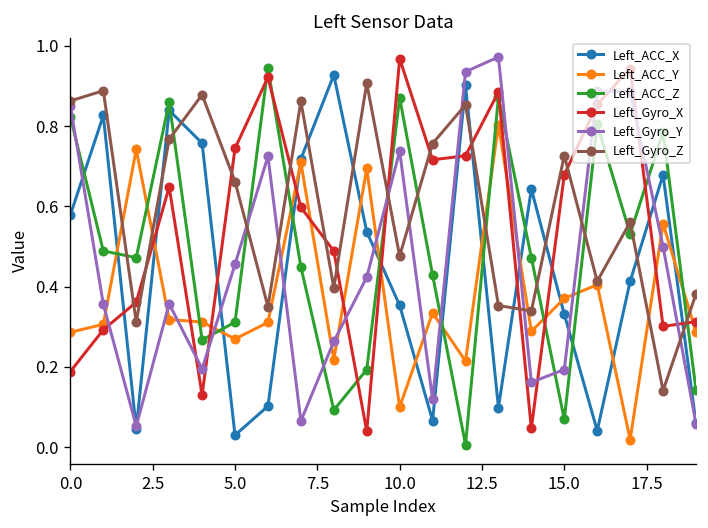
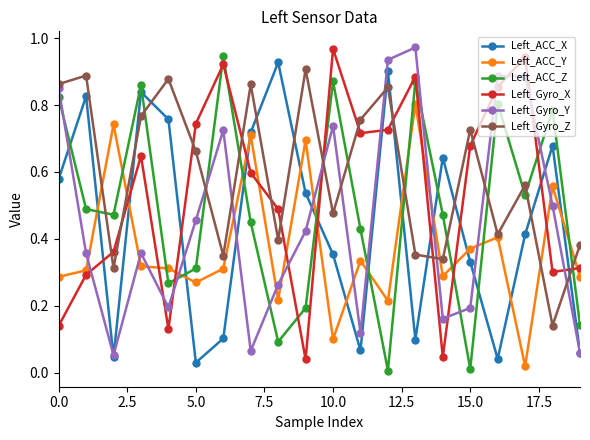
  {
    "Left_ACC_X": {
      "0.0": 0.58,
      "5.0": 0.03,
      "10.0": 0.35,
      "15.0": 0.33
    },
    "Left_ACC_Y": {
      "0.0": 0.29,
      "5.0": 0.27,
      "10.0": 0.10,
      "15.0": 0.37
    },
    "Left_ACC_Z": {
      "0.0": 0.82,
      "5.0": 0.31,
      "10.0": 0.87,
-     "15.0": 0.07
+     "15.0": 0.01
    },
    "Left_Gyro_X": {
-     "0.0": 0.19,
+     "0.0": 0.14,
      "5.0": 0.74,
      "10.0": 0.97,
      "15.0": 0.68
    },
    "Left_Gyro_Y": {
      "0.0": 0.85,
      "5.0": 0.46,
      "10.0": 0.74,
      "15.0": 0.19
    },
    "Left_Gyro_Z": {
      "0.0": 0.86,
      "5.0": 0.66,
      "10.0": 0.48,
      "15.0": 0.73
    }
  }
